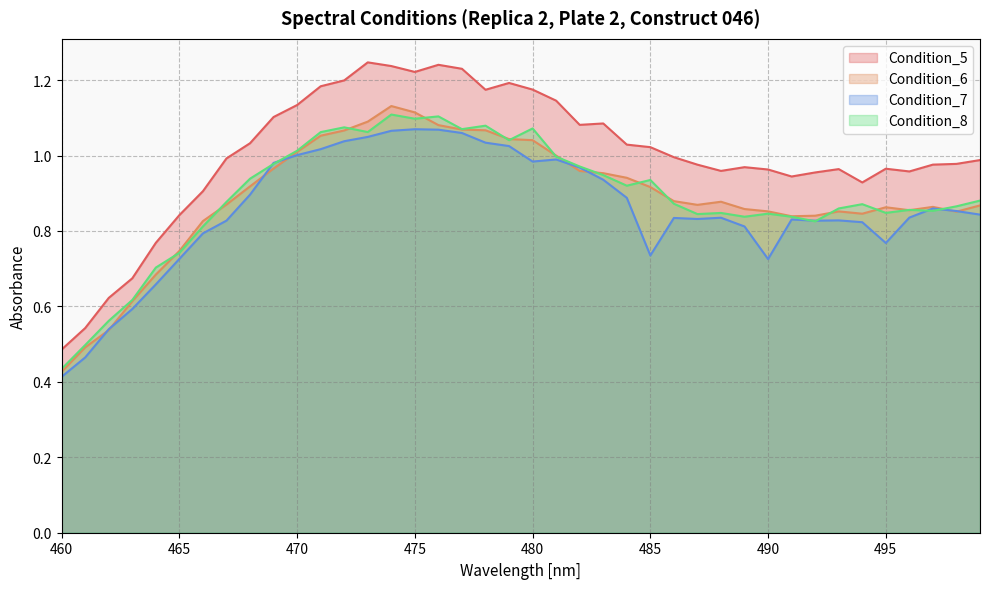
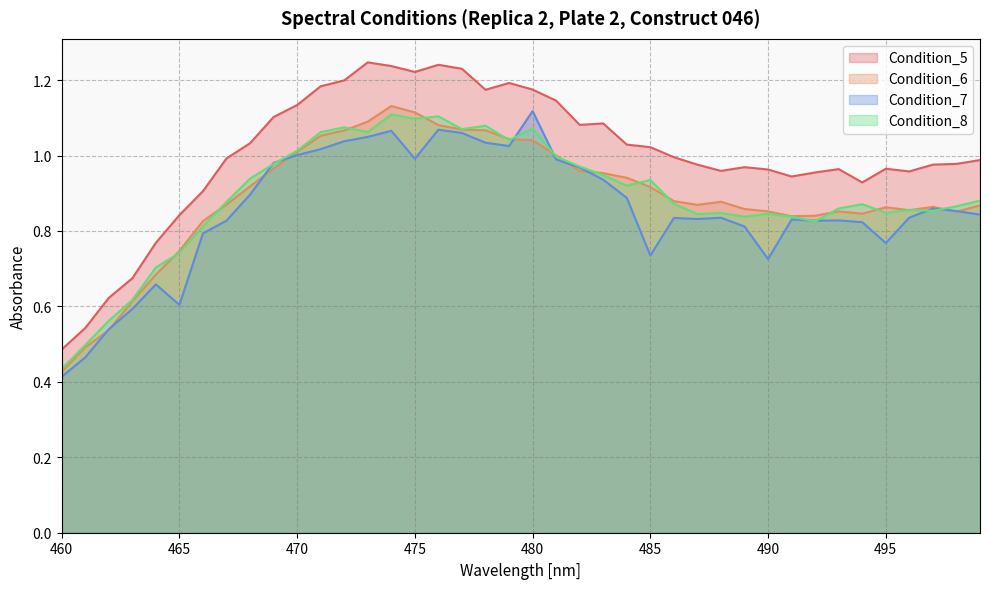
  {
    "Condition_7": {
      "460": 0.41,
-     "465": 0.73,
+     "465": 0.60,
      "470": 1.00,
-     "475": 1.07,
-     "480": 0.98,
+     "475": 0.99,
+     "480": 1.12,
      "485": 0.73,
      "490": 0.73,
      "495": 0.77
    },
    "Condition_8": {
      "460": 0.43,
      "475": 1.10,
      "480": 1.07,
      "485": 0.94,
      "495": 0.85
    }
  }
